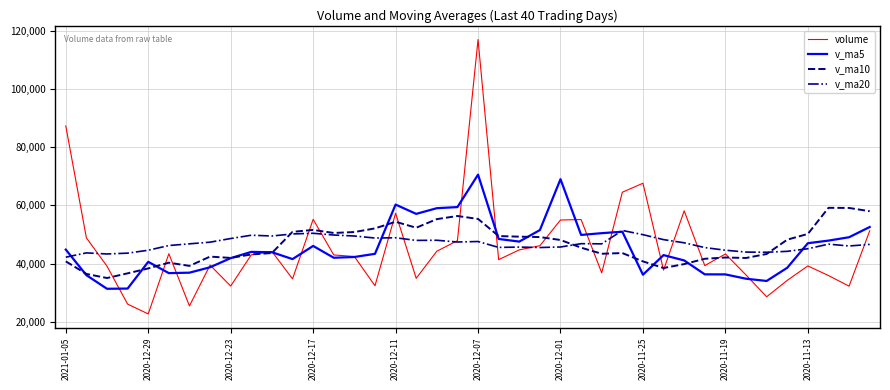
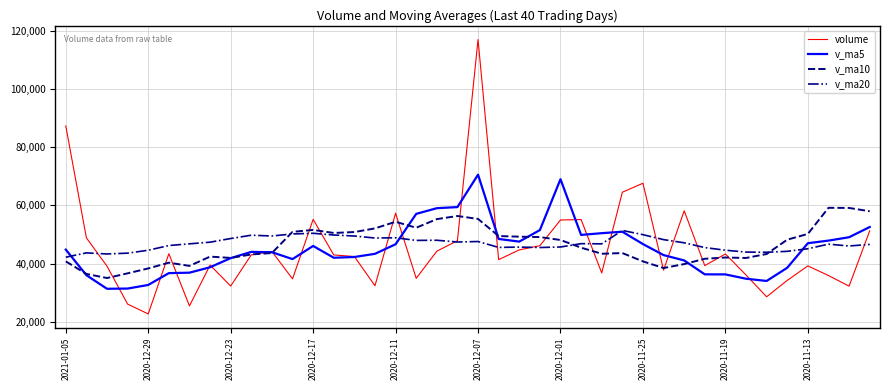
  {
    "volume": {
      "2021-01-05": "87,000",
      "2020-12-29": "23,000",
      "2020-12-23": "32,000",
      "2020-12-17": "55,000",
      "2020-12-11": "57,000",
      "2020-12-07": "117,000",
      "2020-12-01": "55,000",
      "2020-11-25": "68,000",
      "2020-11-19": "43,000",
      "2020-11-13": "39,000"
    },
    "v_ma5": {
      "2021-01-05": "45,000",
-     "2020-12-29": "41,000",
+     "2020-12-29": "33,000",
      "2020-12-17": "46,000",
-     "2020-12-11": "60,000",
+     "2020-12-11": "47,000",
      "2020-12-07": "71,000",
      "2020-12-01": "69,000",
-     "2020-11-25": "36,000",
+     "2020-11-25": "47,000",
      "2020-11-19": "36,000",
      "2020-11-13": "47,000"
    }
  }
